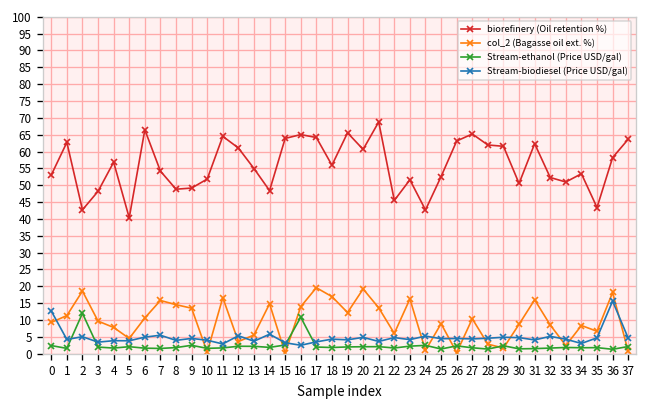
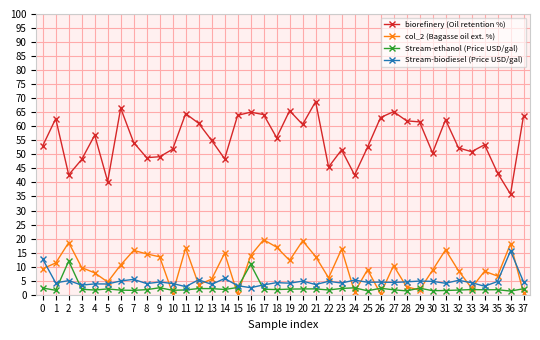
  {
    "biorefinery (Oil retention %)": {
      "0": 53,
      "1": 63,
      "2": 43,
      "3": 48,
      "4": 57,
      "5": 40,
      "6": 66,
      "7": 54,
      "8": 49,
      "9": 49,
      "10": 52,
      "11": 65,
      "12": 61,
      "13": 55,
      "14": 48,
      "15": 64,
      "16": 65,
      "17": 64,
      "18": 56,
      "19": 66,
      "20": 61,
      "21": 69,
      "22": 45,
      "23": 52,
      "24": 43,
      "25": 53,
      "26": 63,
      "27": 65,
      "28": 62,
      "29": 62,
      "30": 51,
      "31": 62,
      "32": 52,
      "33": 51,
      "34": 53,
      "35": 43,
-     "36": 58,
+     "36": 36,
      "37": 64
    },
    "col_2 (Bagasse oil ext. %)": {
      "0": 9,
      "1": 11,
      "2": 19,
      "3": 10,
      "4": 8,
      "6": 11,
      "7": 16,
      "8": 15,
      "9": 14,
      "10": 0,
      "11": 17,
      "12": 4,
      "13": 6,
      "14": 15,
      "15": 0,
      "16": 14,
      "17": 20,
      "18": 17,
      "19": 12,
      "20": 19,
      "21": 14,
      "22": 6,
      "23": 16,
      "24": 1,
      "25": 9,
      "26": 0,
      "27": 10,
      "28": 3,
      "30": 9,
      "31": 16,
      "32": 9,
      "34": 8,
      "35": 7,
      "36": 18,
      "37": 1
    },
    "Stream-ethanol (Price USD/gal)": {
      "0": 2,
      "1": 2,
      "2": 12,
      "3": 2,
      "4": 2,
      "5": 2,
      "6": 2,
      "7": 2,
      "8": 2,
      "9": 2,
      "10": 2,
      "11": 2,
      "12": 2,
      "13": 2,
      "14": 2,
      "16": 11,
      "17": 2,
      "18": 2,
      "19": 2,
      "20": 2,
      "21": 2,
      "22": 2,
      "23": 2,
      "24": 2,
      "25": 1,
      "26": 2,
      "27": 2,
      "28": 1,
      "30": 1,
      "31": 2,
      "32": 2,
      "34": 2,
      "35": 2,
      "36": 1,
      "37": 2
    },
    "Stream-biodiesel (Price USD/gal)": {
      "0": 13,
      "1": 4,
      "2": 5,
      "3": 3,
      "4": 4,
      "6": 5,
      "7": 5,
      "8": 4,
      "9": 5,
      "10": 4,
      "11": 3,
      "12": 5,
      "13": 4,
      "14": 6,
      "16": 3,
      "17": 4,
      "18": 4,
      "19": 4,
      "20": 5,
      "21": 4,
      "22": 5,
      "23": 4,
      "24": 5,
      "25": 4,
      "26": 5,
      "27": 4,
      "28": 5,
      "29": 5,
      "30": 5,
      "31": 4,
      "32": 5,
      "33": 4,
      "34": 3,
      "35": 5,
      "36": 16,
      "37": 5
    }
  }
